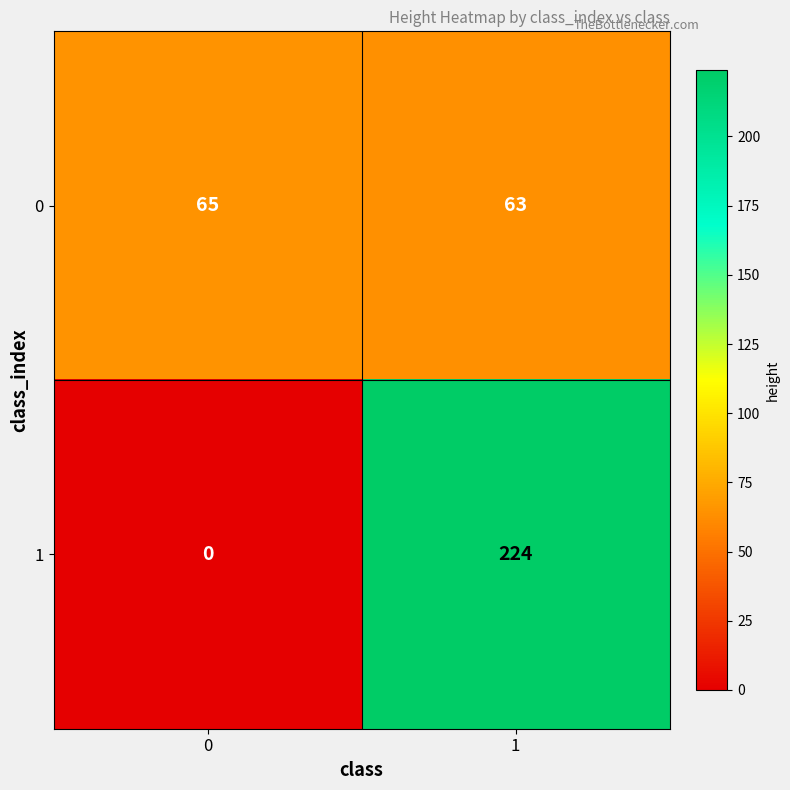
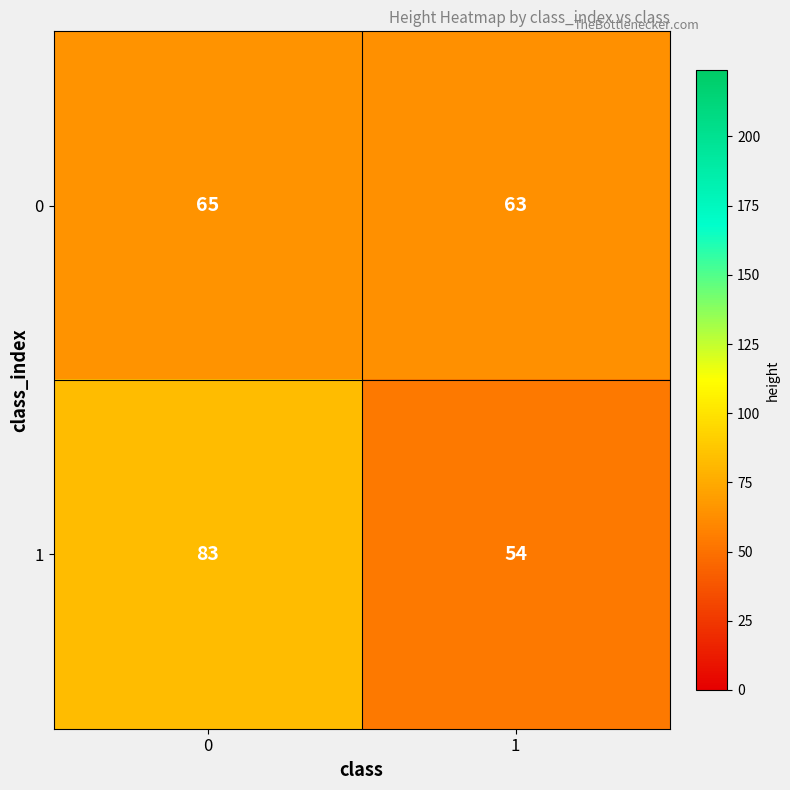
  {
    "0": {
      "0": 65,
      "1": 63
    },
    "1": {
-     "0": 0,
-     "1": 224
+     "0": 83,
+     "1": 54
    }
  }
